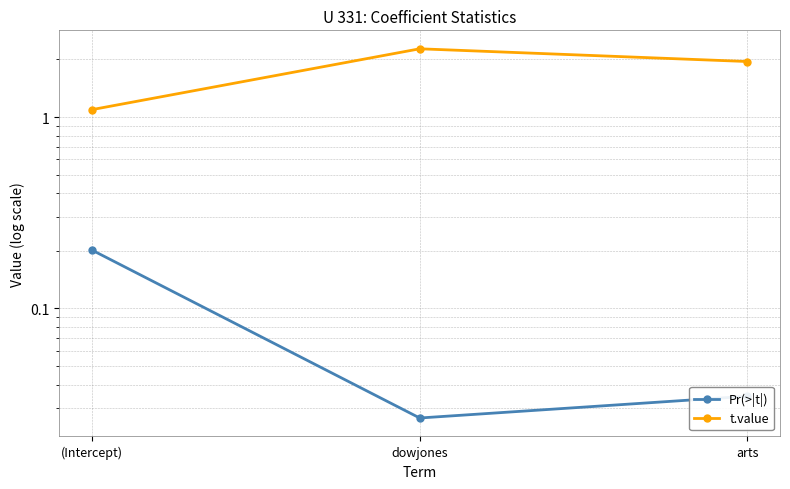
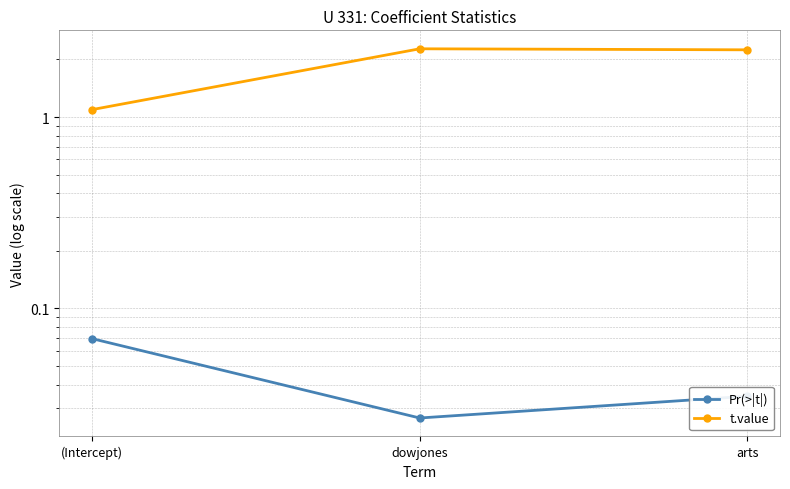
  {
    "Pr(>|t|)": {
-     "(Intercept)": 0.20,
+     "(Intercept)": 0.069,
      "dowjones": 0.027
    },
    "t.value": {
      "(Intercept)": 1.1,
      "dowjones": 2.3,
-     "arts": 1.9
+     "arts": 2.2
    }
  }
